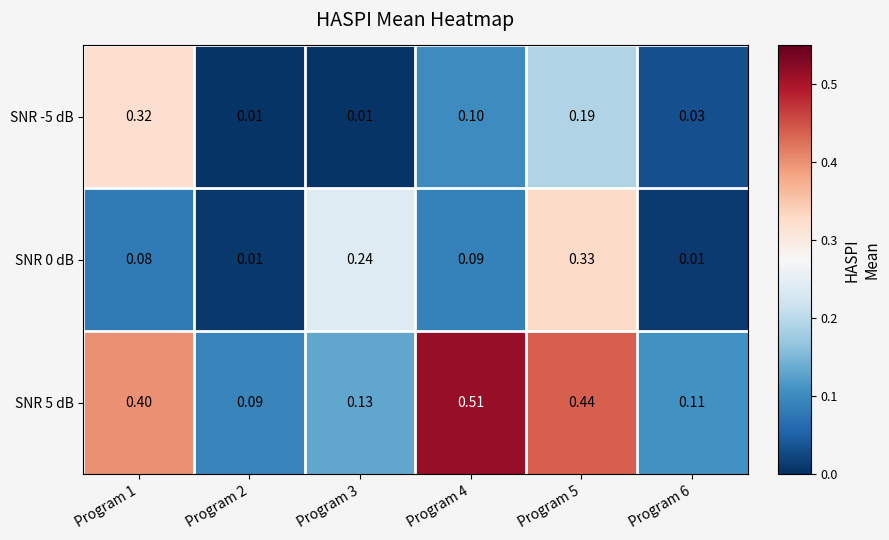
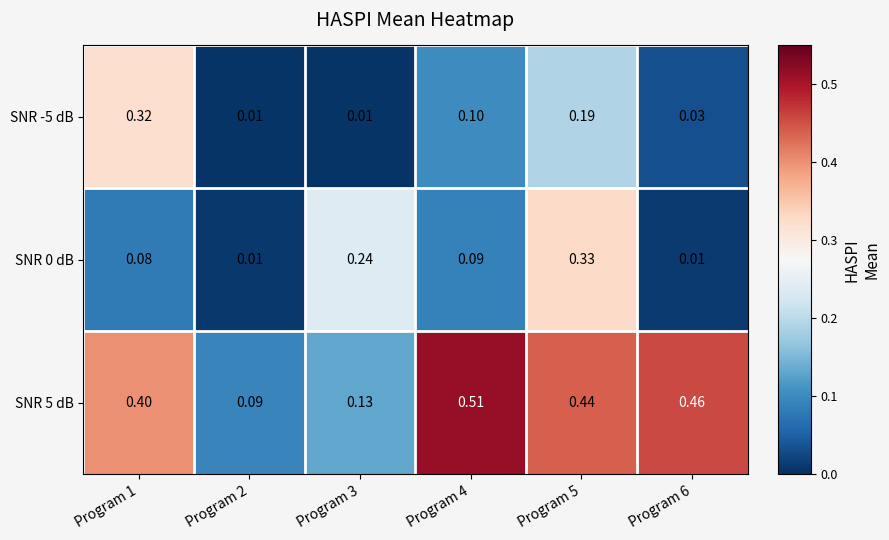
  {
    "SNR -5 dB": {
      "Program 1": 0.32,
      "Program 2": 0.01,
      "Program 3": 0.01,
      "Program 4": 0.10,
      "Program 5": 0.19,
      "Program 6": 0.03
    },
    "SNR 0 dB": {
      "Program 1": 0.08,
      "Program 2": 0.01,
      "Program 3": 0.24,
      "Program 4": 0.09,
      "Program 5": 0.33,
      "Program 6": 0.01
    },
    "SNR 5 dB": {
      "Program 1": 0.40,
      "Program 2": 0.09,
      "Program 3": 0.13,
      "Program 4": 0.51,
      "Program 5": 0.44,
-     "Program 6": 0.11
+     "Program 6": 0.46
    }
  }
